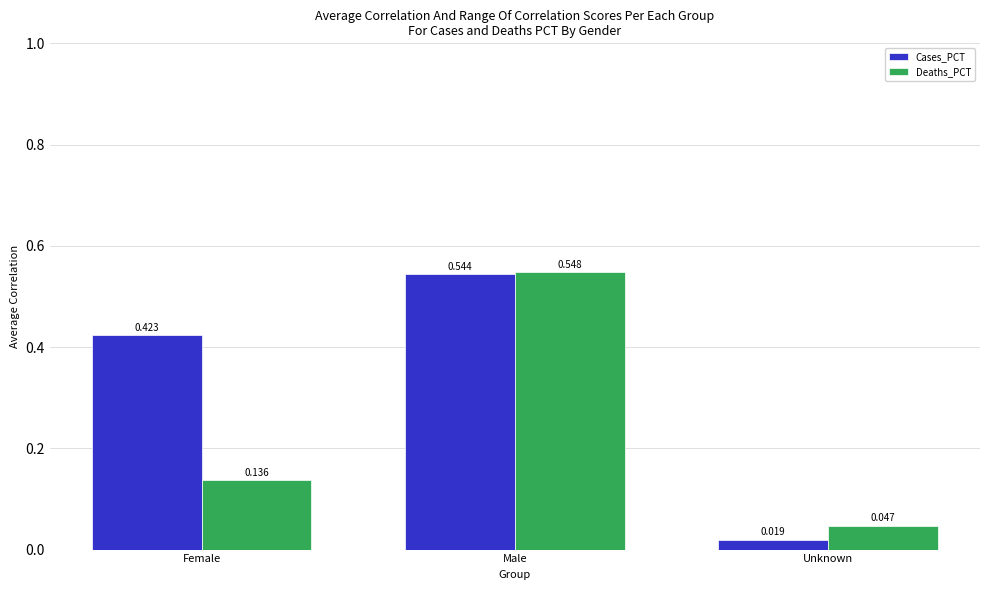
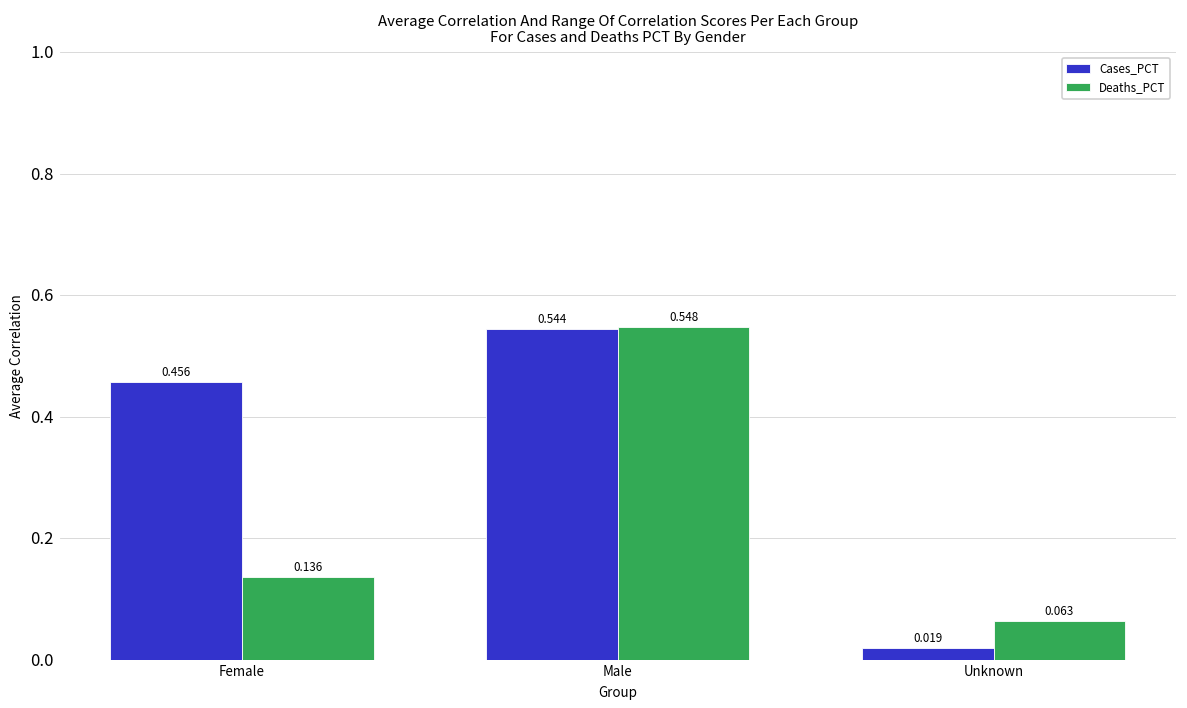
  {
    "Cases_PCT": {
-     "Female": 0.423,
+     "Female": 0.456,
      "Male": 0.544,
      "Unknown": 0.019
    },
    "Deaths_PCT": {
      "Female": 0.136,
      "Male": 0.548,
-     "Unknown": 0.047
+     "Unknown": 0.063
    }
  }
